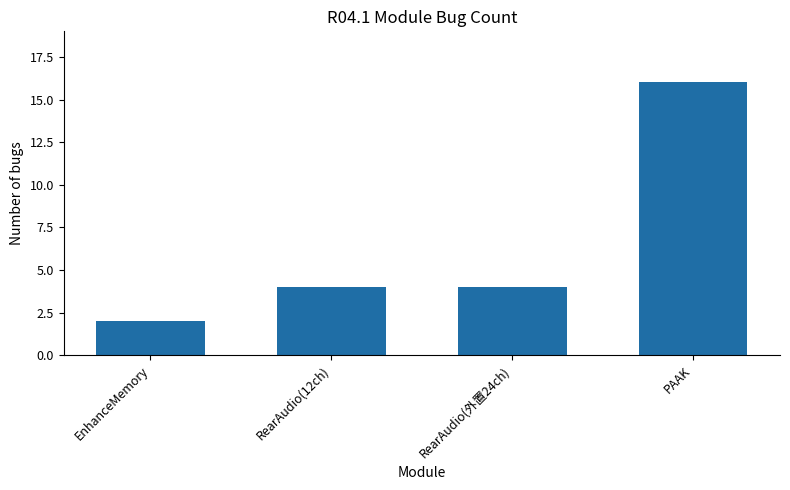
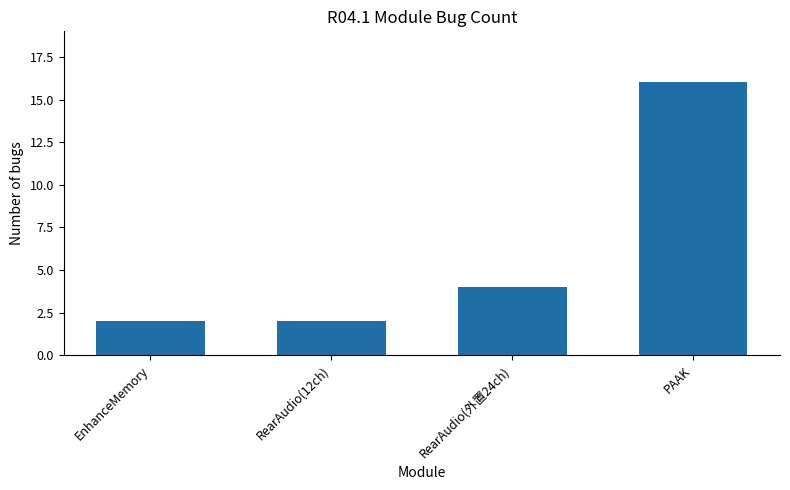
  {
    "EnhanceMemory": 2,
-   "RearAudio(12ch)": 4,
+   "RearAudio(12ch)": 2,
    "RearAudio(外置24ch)": 4,
    "PAAK": 16
  }
